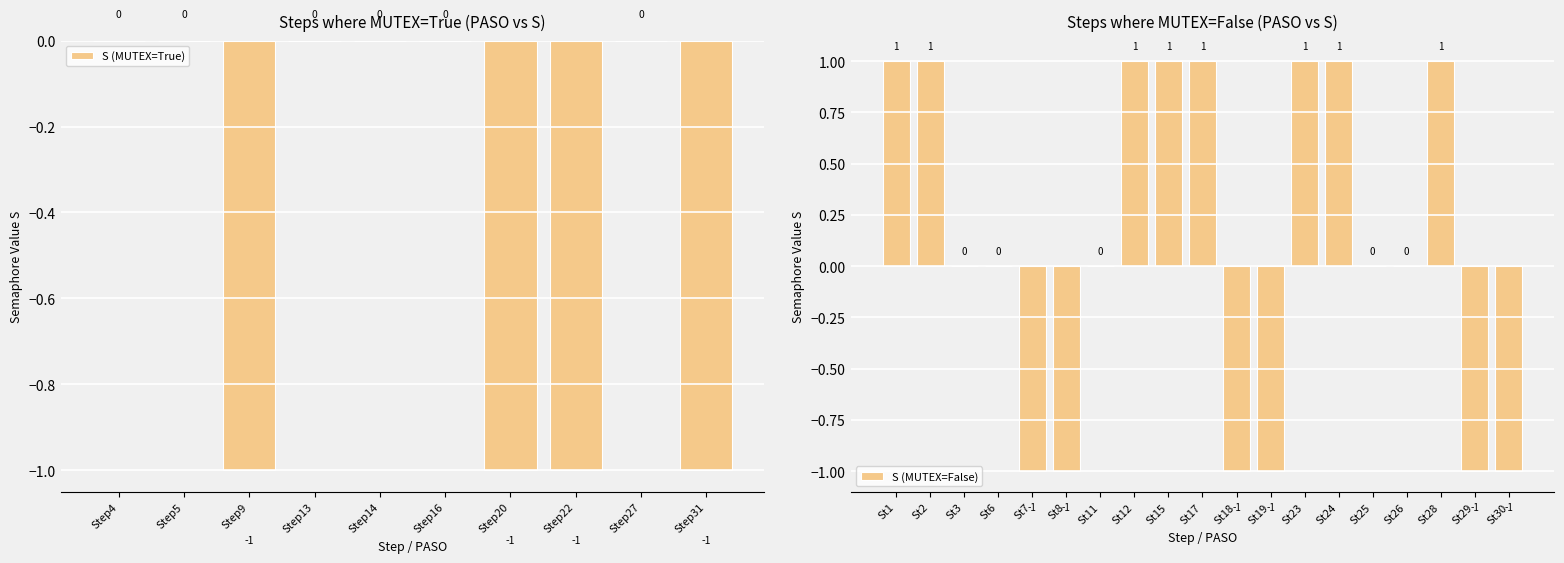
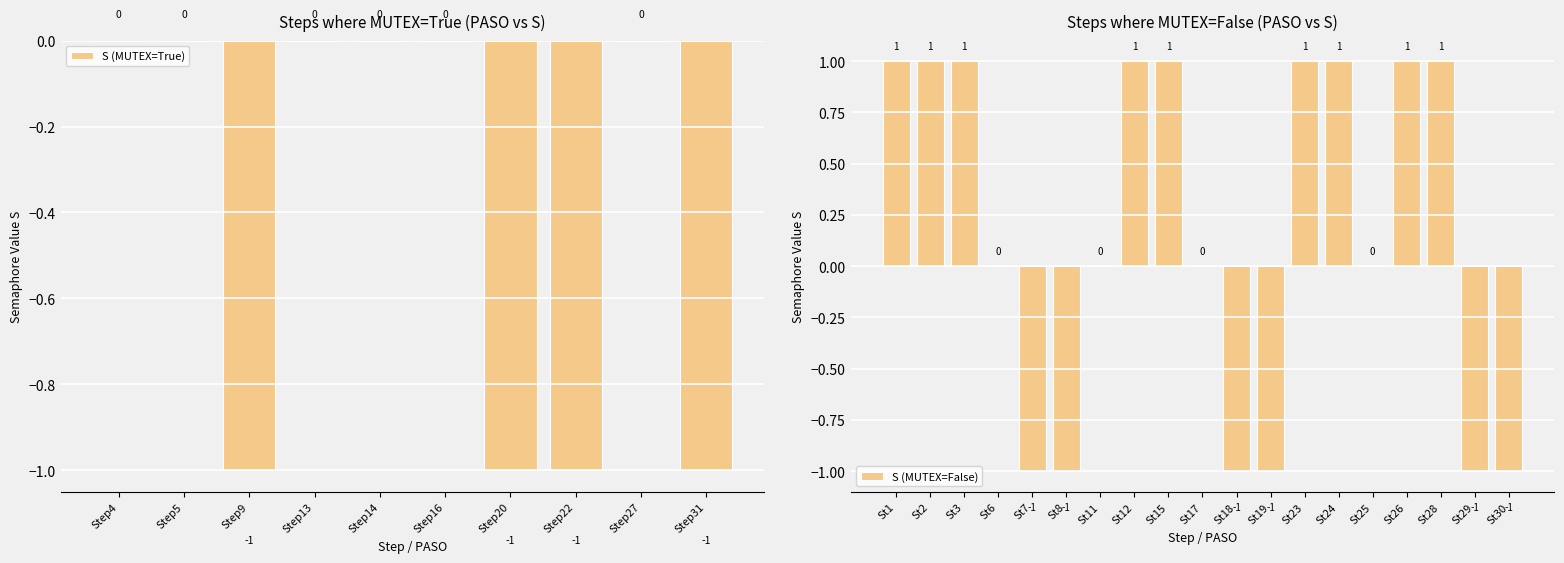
  {
    "Steps where MUTEX=True (PASO vs S)": {
      "Step4": 0,
      "Step5": 0,
      "Step13": 0,
      "Step14": 0,
      "Step16": 0,
      "Step27": 0
    },
    "Steps where MUTEX=False (PASO vs S)": {
      "St1": 1,
      "St2": 1,
-     "St3": 0,
+     "St3": 1,
      "St6": 0,
      "St11": 0,
      "St12": 1,
      "St15": 1,
-     "St17": 1,
+     "St17": 0,
      "St23": 1,
      "St24": 1,
      "St25": 0,
-     "St26": 0,
+     "St26": 1,
      "St28": 1
    }
  }
